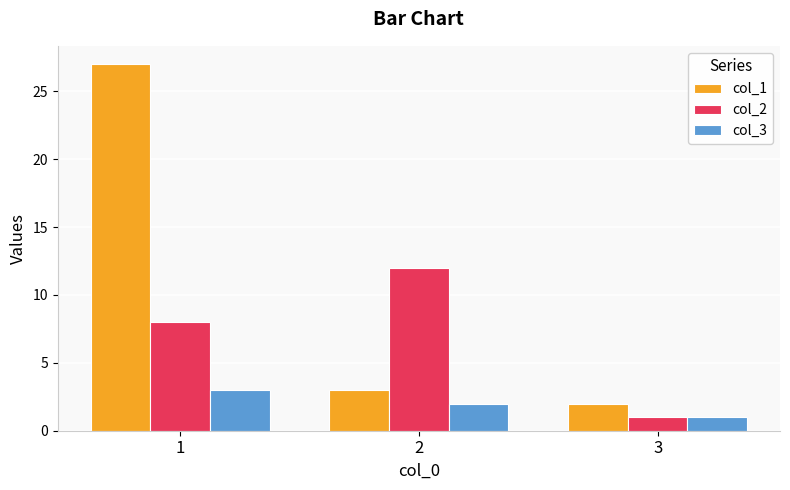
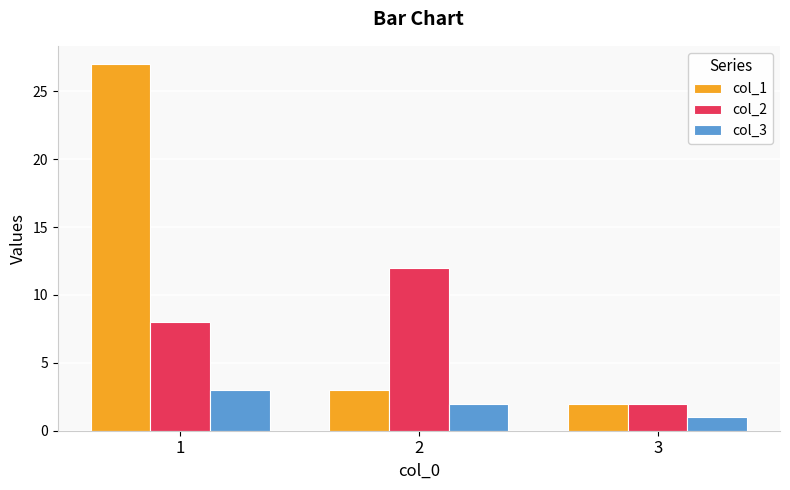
  {
    "col_1": {
      "1": 27,
      "2": 3,
      "3": 2
    },
    "col_2": {
      "1": 8,
      "2": 12,
-     "3": 1
+     "3": 2
    },
    "col_3": {
      "1": 3,
      "2": 2,
      "3": 1
    }
  }
